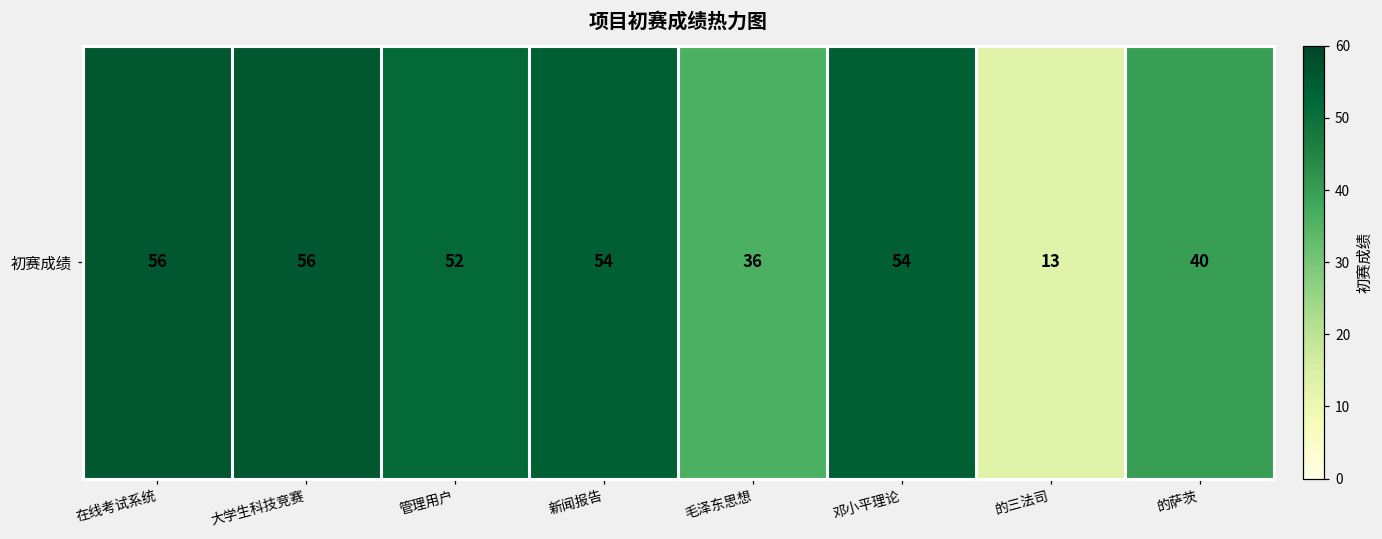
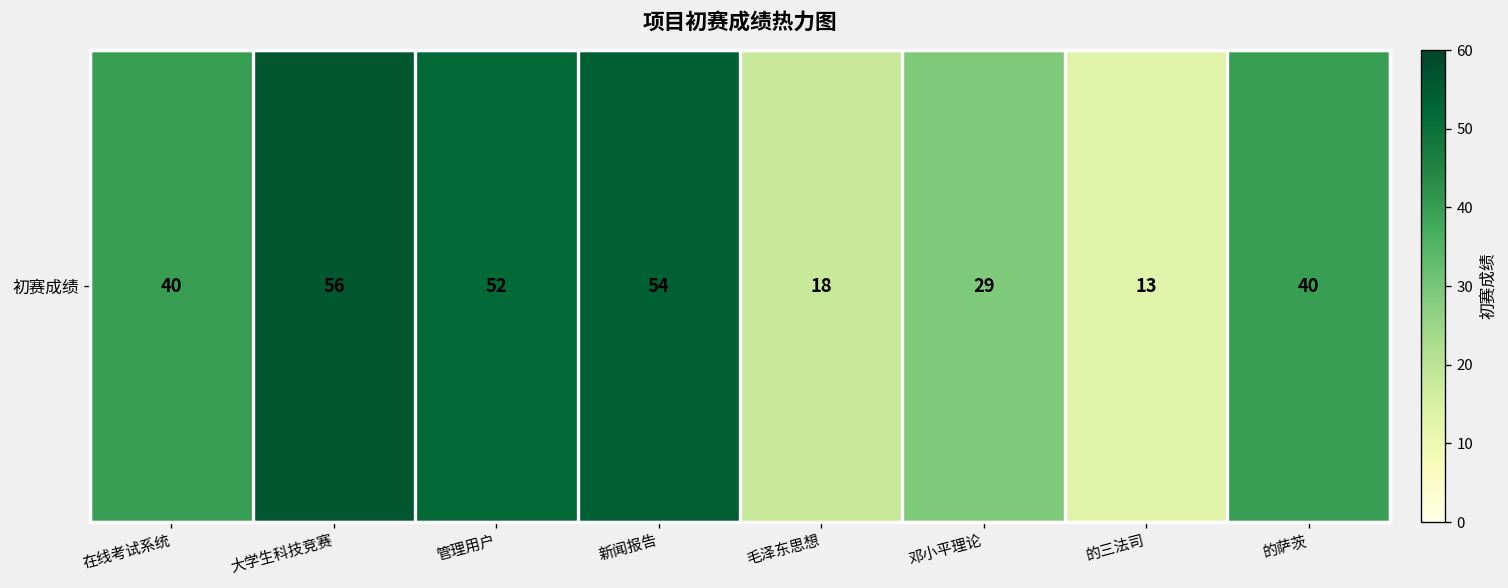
  {
    "初赛成绩": {
-     "在线考试系统": 56,
+     "在线考试系统": 40,
      "大学生科技竞赛": 56,
      "管理用户": 52,
      "新闻报告": 54,
-     "毛泽东思想": 36,
-     "邓小平理论": 54,
+     "毛泽东思想": 18,
+     "邓小平理论": 29,
      "的三法司": 13,
      "的萨茨": 40
    }
  }
